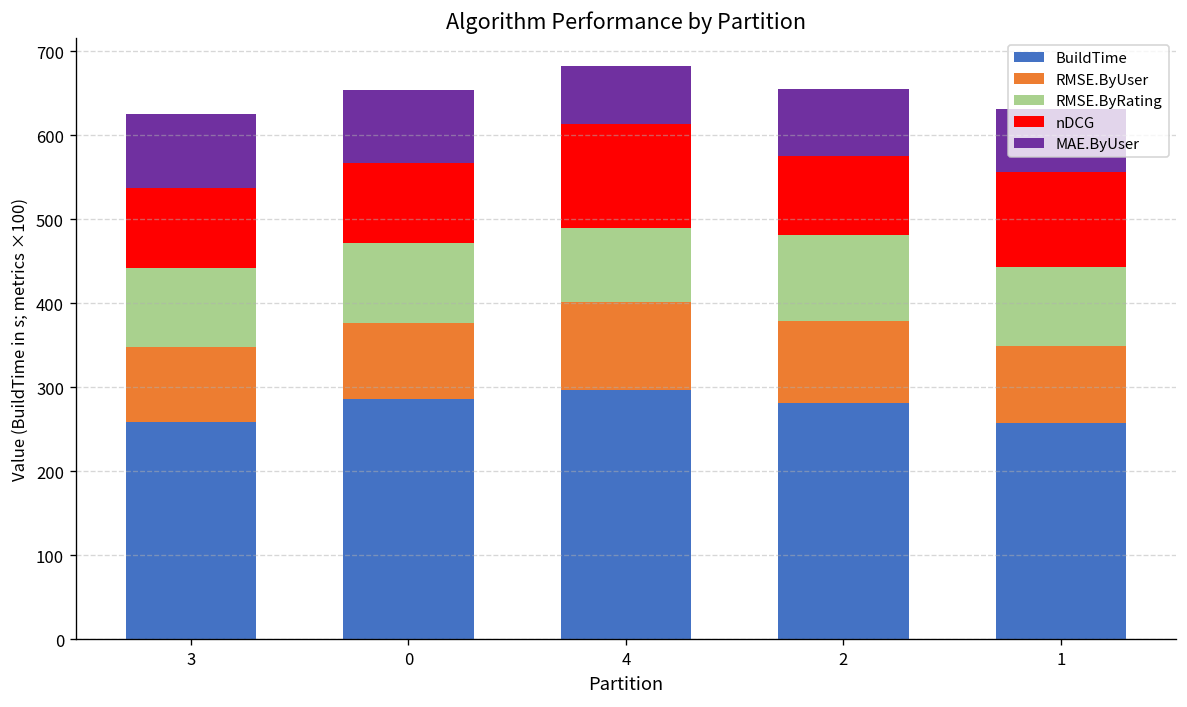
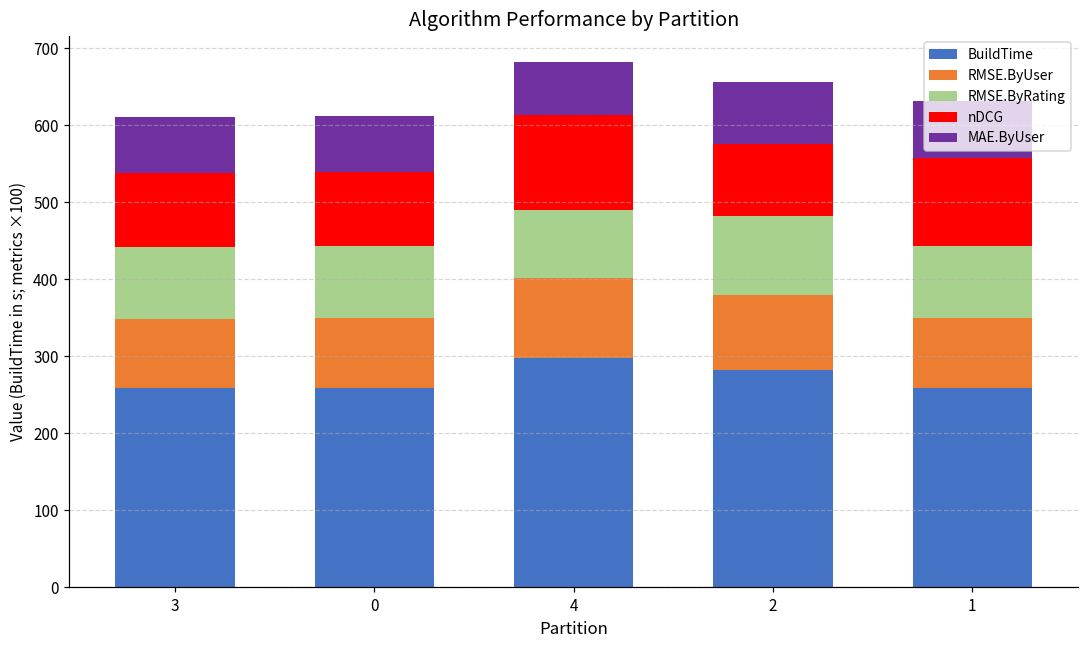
  {
    "BuildTime": {
      "3": 260,
-     "0": 290,
+     "0": 260,
      "4": 300,
      "2": 280,
      "1": 260
    },
    "RMSE.ByUser": {
      "3": 90,
      "0": 90,
      "4": 100,
      "2": 100,
      "1": 90
    },
    "RMSE.ByRating": {
      "3": 90,
      "0": 90,
      "4": 90,
      "2": 100,
      "1": 90
    },
    "nDCG": {
      "3": 100,
      "0": 100,
      "4": 120,
      "2": 90,
      "1": 110
    },
    "MAE.ByUser": {
-     "3": 90,
-     "0": 90,
+     "3": 70,
+     "0": 70,
      "4": 70,
      "2": 80
    }
  }
